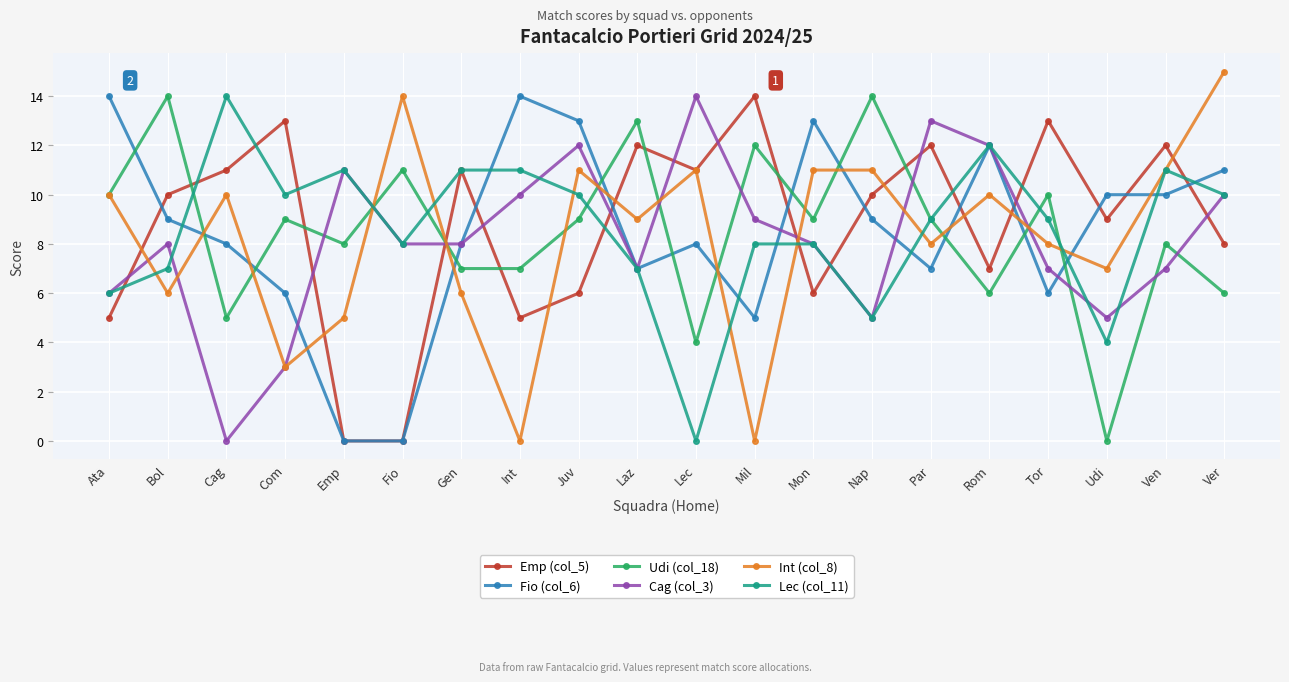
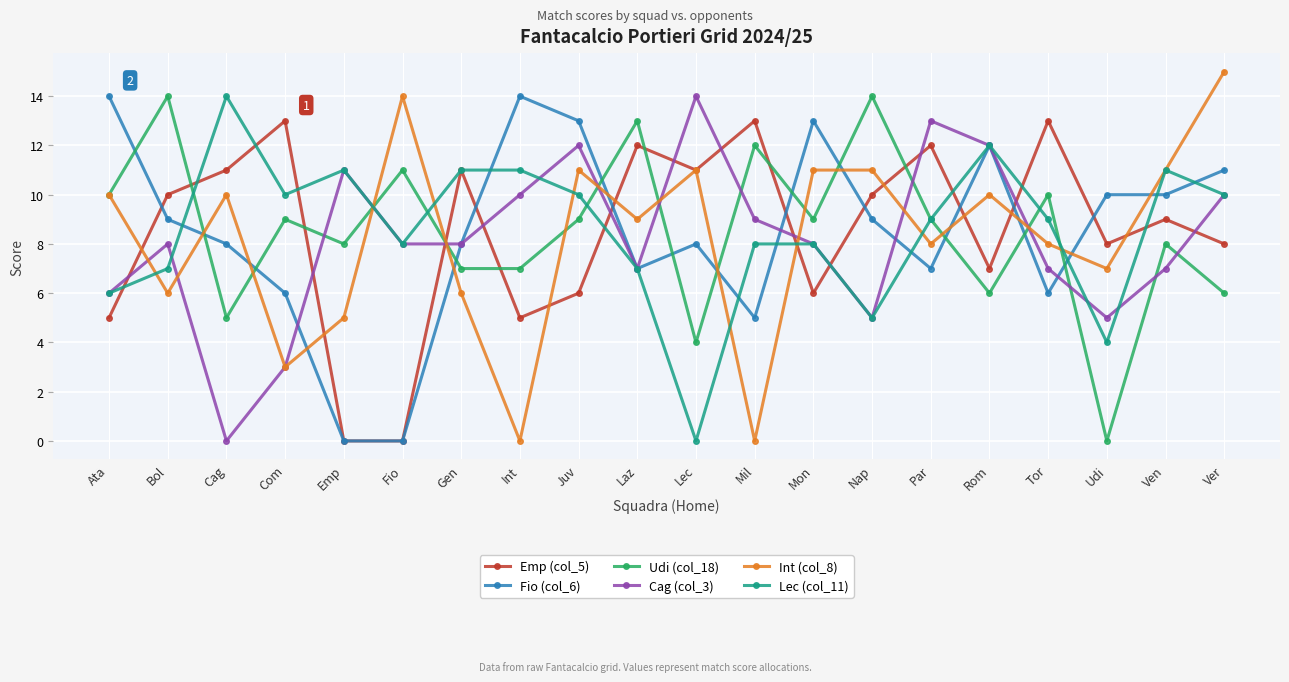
  {
    "Emp (col_5)": {
      "Ata": 5,
      "Bol": 10,
      "Cag": 11,
      "Com": 13,
      "Int": 5,
      "Juv": 6,
      "Laz": 12,
-     "Mil": 14,
+     "Mil": 13,
      "Mon": 6,
      "Nap": 10,
      "Par": 12,
      "Rom": 7,
      "Tor": 13,
-     "Udi": 9,
-     "Ven": 12,
+     "Udi": 8,
+     "Ven": 9,
      "Ver": 8
    },
    "Fio (col_6)": {
      "Bol": 9,
      "Cag": 8,
      "Com": 6,
      "Int": 14,
      "Juv": 13,
      "Lec": 8,
      "Mil": 5,
      "Mon": 13,
      "Nap": 9,
      "Par": 7,
      "Tor": 6,
      "Udi": 10,
      "Ven": 10,
      "Ver": 11
    },
    "Cag (col_3)": {
      "Bol": 8,
      "Cag": 0,
      "Int": 10,
      "Juv": 12,
      "Lec": 14,
      "Mil": 9,
      "Par": 13,
      "Tor": 7,
      "Udi": 5,
      "Ven": 7
    },
    "Int (col_8)": {
      "Bol": 6,
      "Cag": 10,
      "Emp": 5,
      "Fio": 14,
      "Gen": 6,
      "Int": 0,
      "Juv": 11,
      "Laz": 9,
      "Mil": 0,
      "Mon": 11,
      "Nap": 11,
      "Par": 8,
      "Rom": 10,
      "Tor": 8,
      "Udi": 7,
      "Ver": 15
    }
  }
